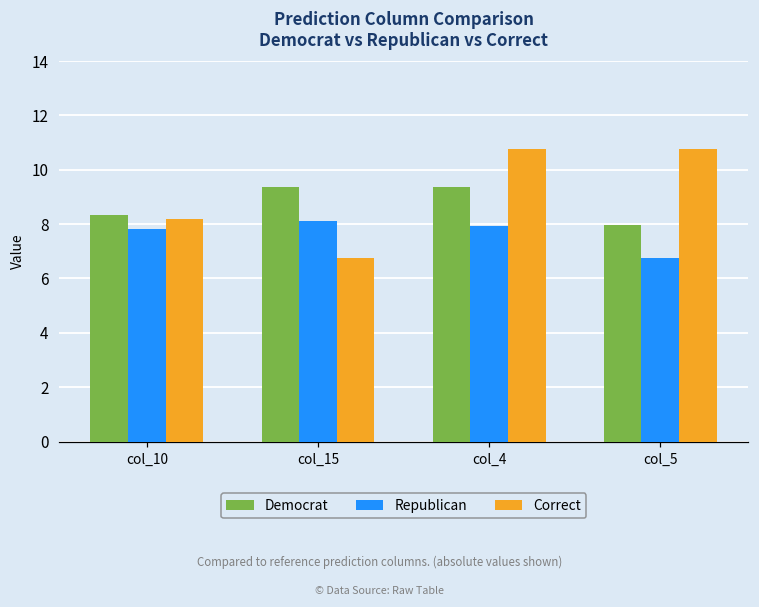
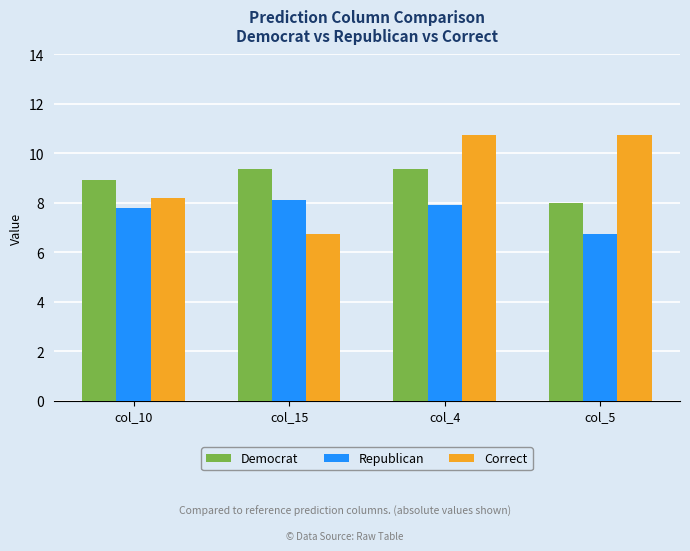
  {
    "Democrat": {
-     "col_10": 8.3,
+     "col_10": 8.9,
      "col_15": 9.4,
      "col_4": 9.4,
      "col_5": 8.0
    },
    "Republican": {
      "col_10": 7.8,
      "col_15": 8.1,
      "col_4": 7.9,
      "col_5": 6.8
    },
    "Correct": {
      "col_10": 8.2,
      "col_15": 6.8,
      "col_4": 10.7,
      "col_5": 10.7
    }
  }
